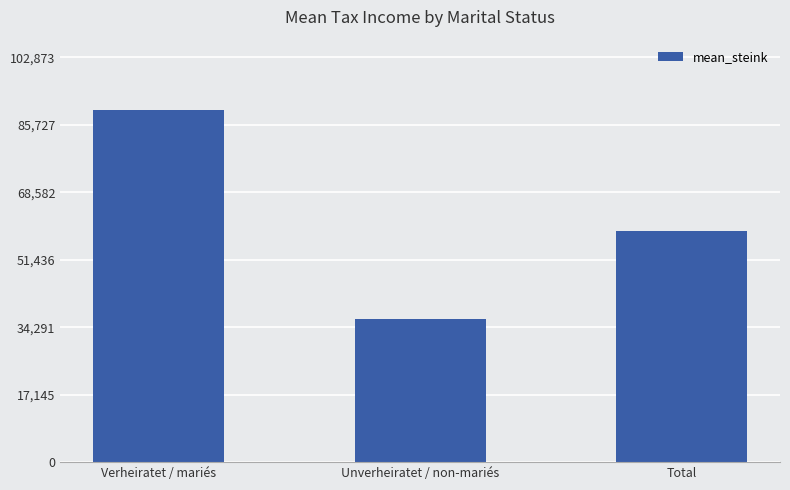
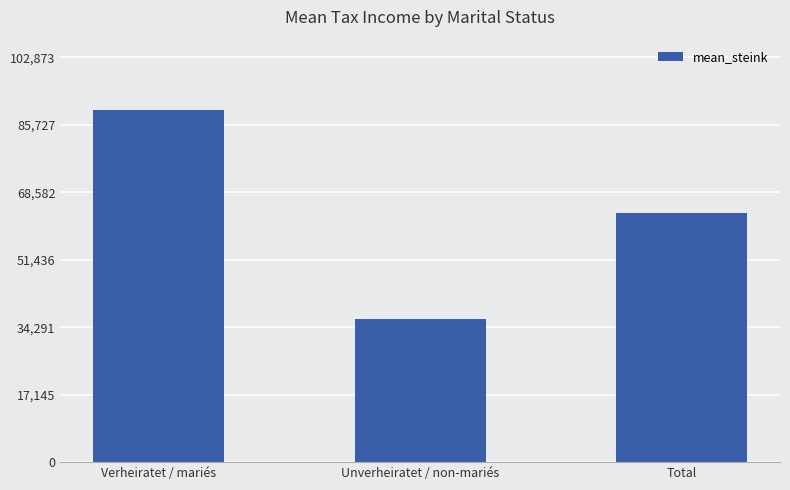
  {
    "Verheiratet / mariés": "89,000",
    "Unverheiratet / non-mariés": "36,000",
-   "Total": "59,000"
+   "Total": "63,000"
  }
